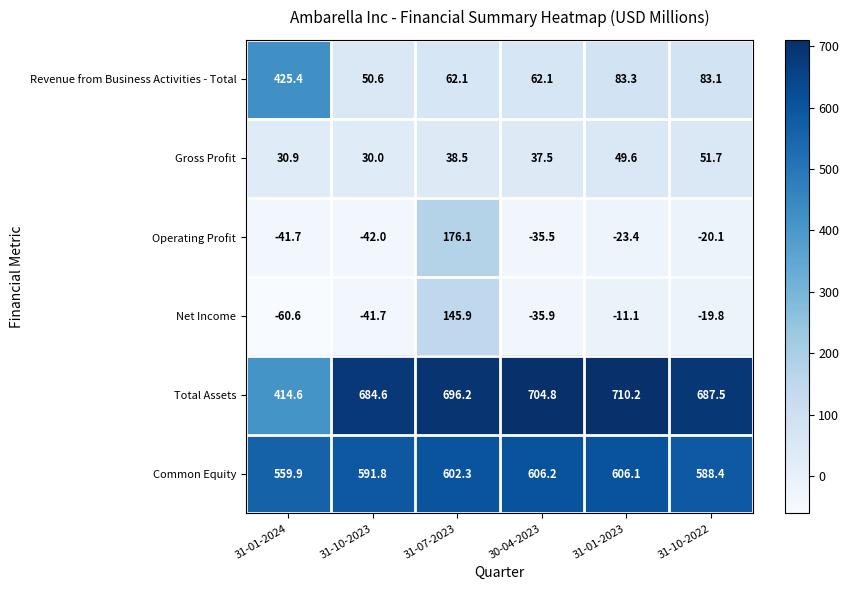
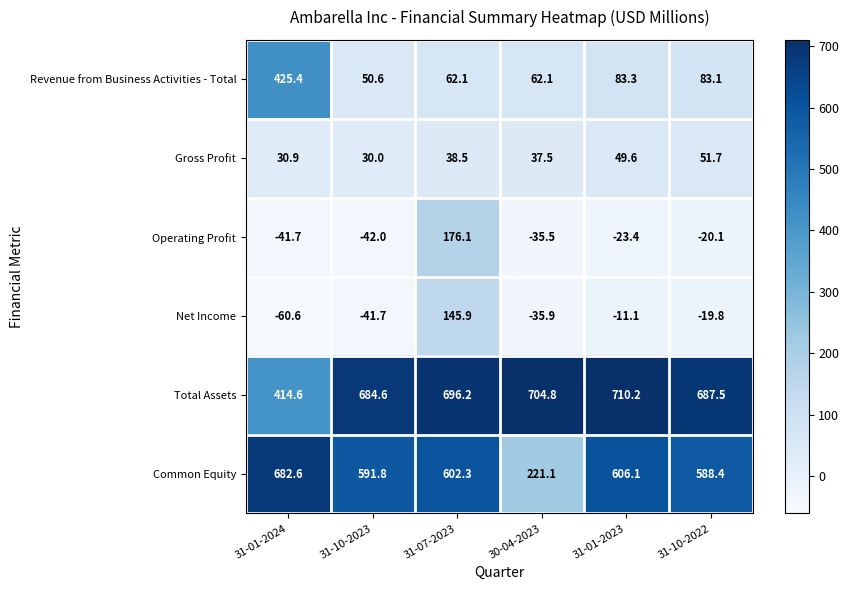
  {
    "Revenue from Business Activities - Total": {
      "31-01-2024": 425.4,
      "31-10-2023": 50.6,
      "31-07-2023": 62.1,
      "30-04-2023": 62.1,
      "31-01-2023": 83.3,
      "31-10-2022": 83.1
    },
    "Gross Profit": {
      "31-01-2024": 30.9,
      "31-10-2023": 30.0,
      "31-07-2023": 38.5,
      "30-04-2023": 37.5,
      "31-01-2023": 49.6,
      "31-10-2022": 51.7
    },
    "Operating Profit": {
      "31-01-2024": -41.7,
      "31-10-2023": -42.0,
      "31-07-2023": 176.1,
      "30-04-2023": -35.5,
      "31-01-2023": -23.4,
      "31-10-2022": -20.1
    },
    "Net Income": {
      "31-01-2024": -60.6,
      "31-10-2023": -41.7,
      "31-07-2023": 145.9,
      "30-04-2023": -35.9,
      "31-01-2023": -11.1,
      "31-10-2022": -19.8
    },
    "Total Assets": {
      "31-01-2024": 414.6,
      "31-10-2023": 684.6,
      "31-07-2023": 696.2,
      "30-04-2023": 704.8,
      "31-01-2023": 710.2,
      "31-10-2022": 687.5
    },
    "Common Equity": {
-     "31-01-2024": 559.9,
+     "31-01-2024": 682.6,
      "31-10-2023": 591.8,
      "31-07-2023": 602.3,
-     "30-04-2023": 606.2,
+     "30-04-2023": 221.1,
      "31-01-2023": 606.1,
      "31-10-2022": 588.4
    }
  }
